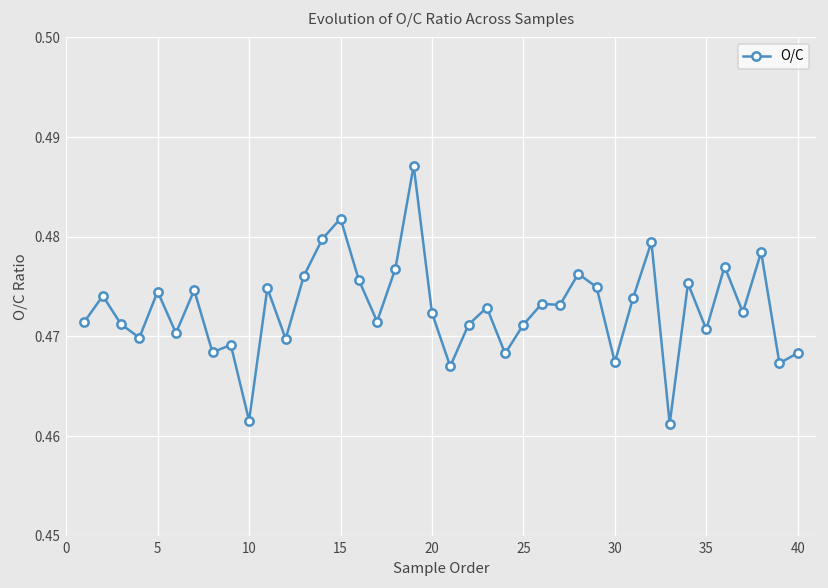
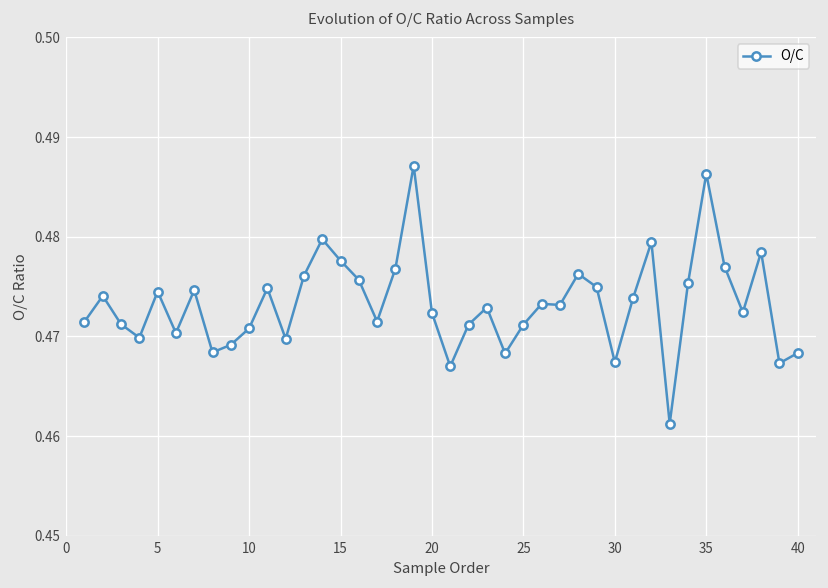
  {
    "5": 0.475,
-   "10": 0.462,
-   "15": 0.482,
+   "10": 0.471,
+   "15": 0.478,
    "20": 0.472,
    "25": 0.471,
    "30": 0.467,
-   "35": 0.471,
+   "35": 0.486,
    "40": 0.468
  }
